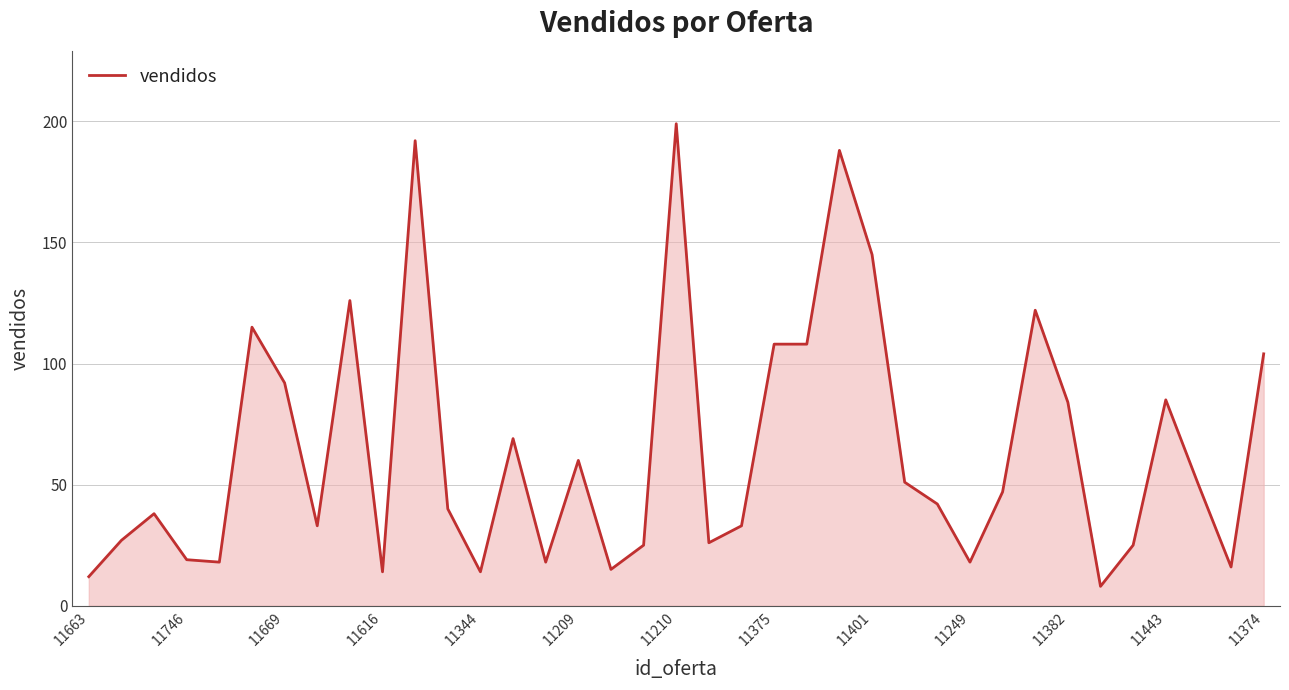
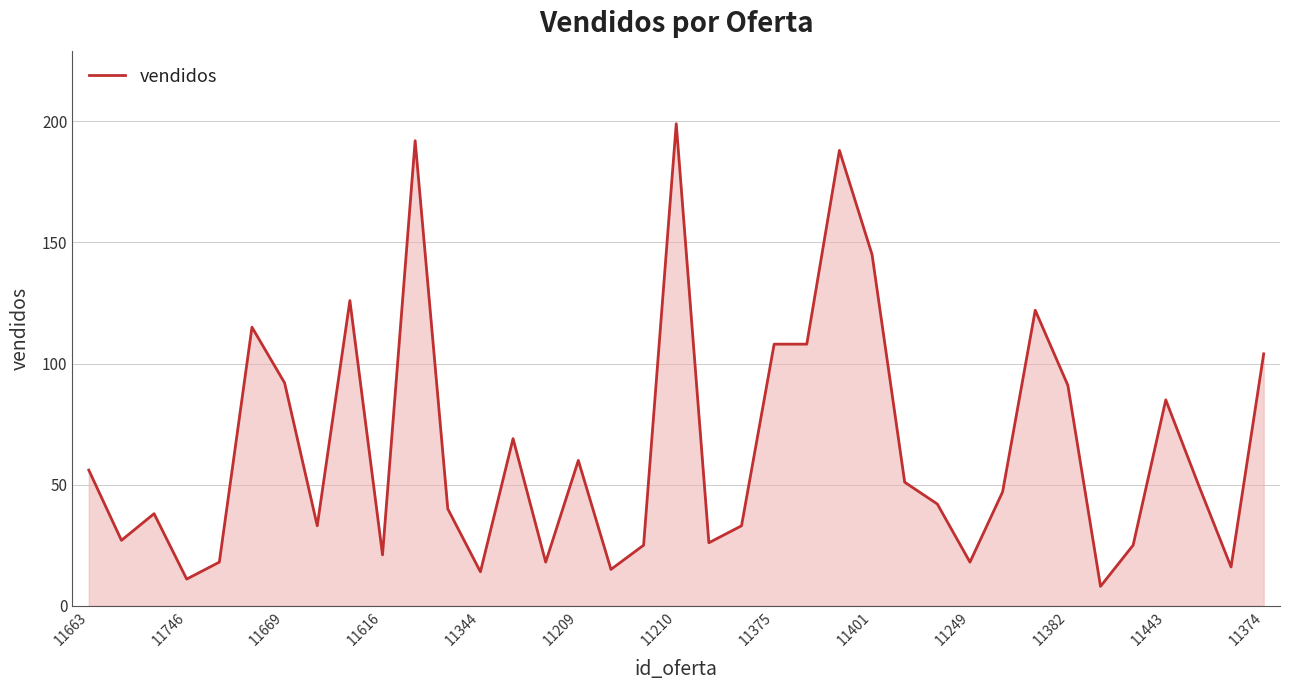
  {
-   "11663": 12,
-   "11746": 19,
+   "11663": 56,
+   "11746": 11,
    "11669": 92,
-   "11616": 14,
+   "11616": 21,
    "11344": 14,
    "11209": 60,
    "11210": 199,
    "11375": 108,
    "11401": 145,
    "11249": 18,
-   "11382": 84,
+   "11382": 91,
    "11443": 85,
    "11374": 104
  }
